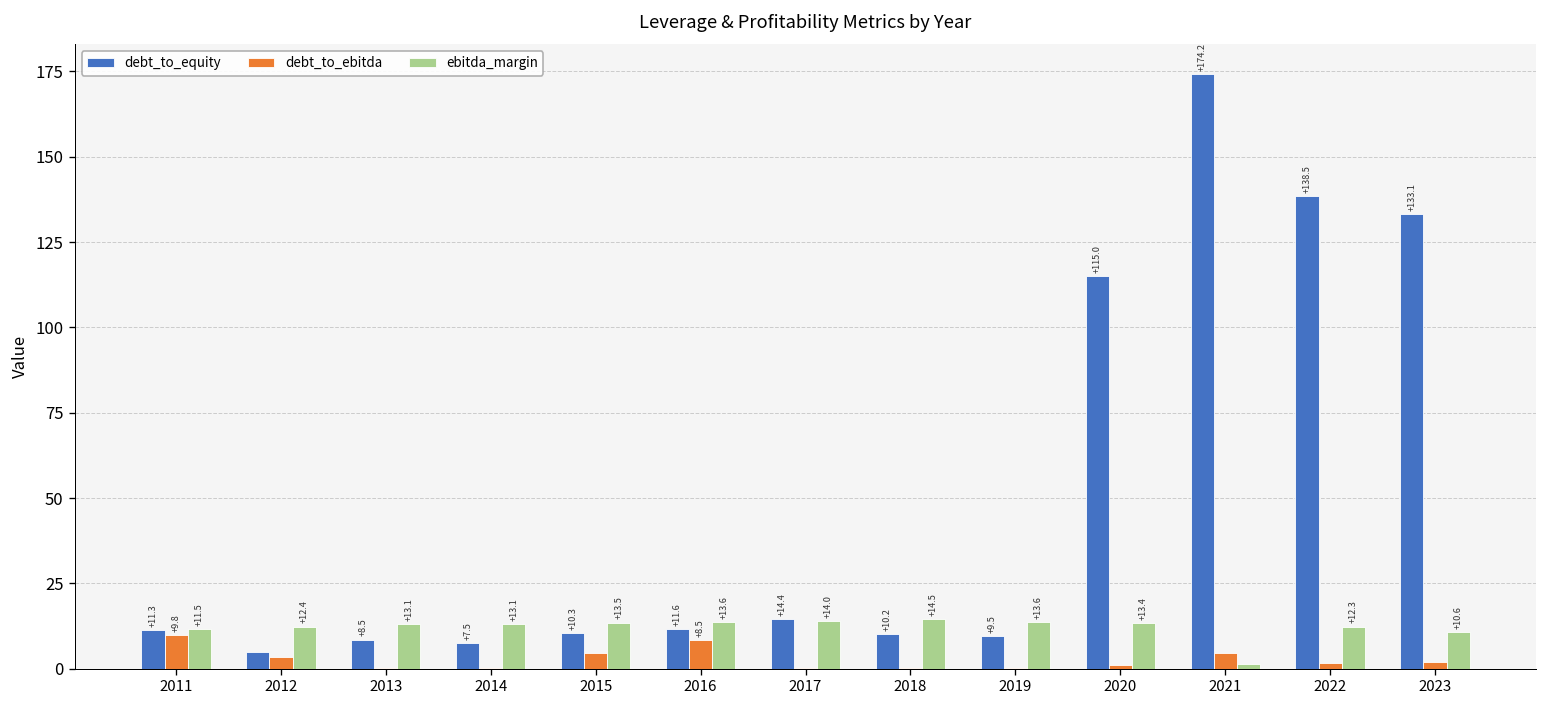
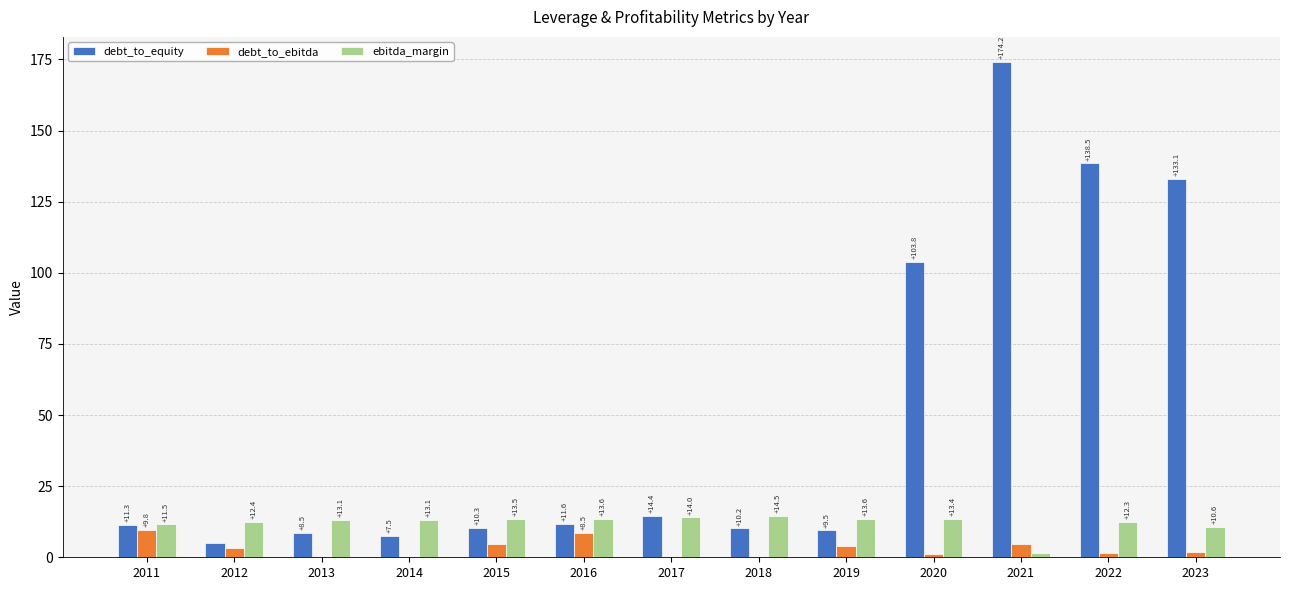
  {
    "debt_to_equity": {
      "2011": "+11.3",
      "2013": "+8.5",
      "2014": "+7.5",
      "2015": "+10.3",
      "2016": "+11.6",
      "2017": "+14.4",
      "2018": "+10.2",
      "2019": "+9.5",
-     "2020": "+115.0",
+     "2020": "+103.8",
      "2021": "+174.2",
      "2022": "+138.5",
      "2023": "+133.1"
    },
    "debt_to_ebitda": {
      "2012": "3",
      "2015": "5",
-     "2019": "0",
+     "2019": "4",
      "2020": "1",
      "2021": "5",
      "2022": "2",
      "2023": "2"
    },
    "ebitda_margin": {
      "2011": "+11.5",
      "2012": "+12.4",
      "2013": "+13.1",
      "2014": "+13.1",
      "2015": "+13.5",
      "2016": "+13.6",
      "2017": "+14.0",
      "2018": "+14.5",
      "2019": "+13.6",
      "2020": "+13.4",
      "2022": "+12.3",
      "2023": "+10.6"
    }
  }
